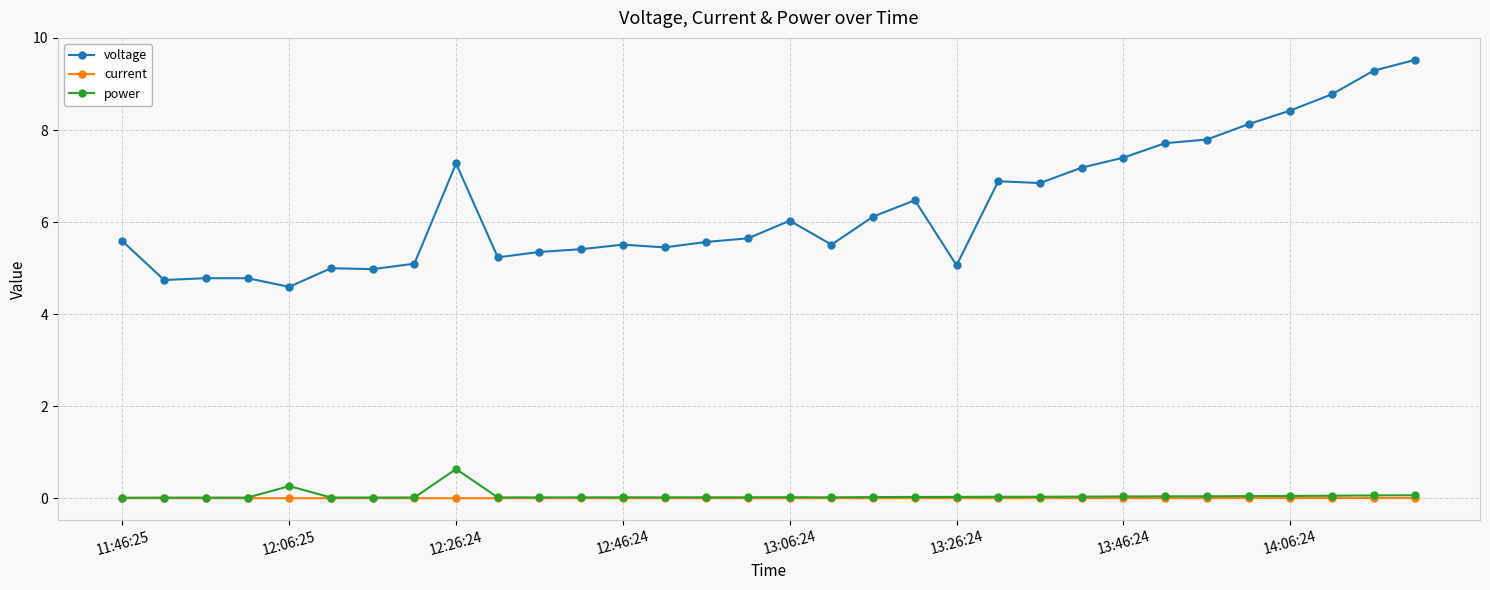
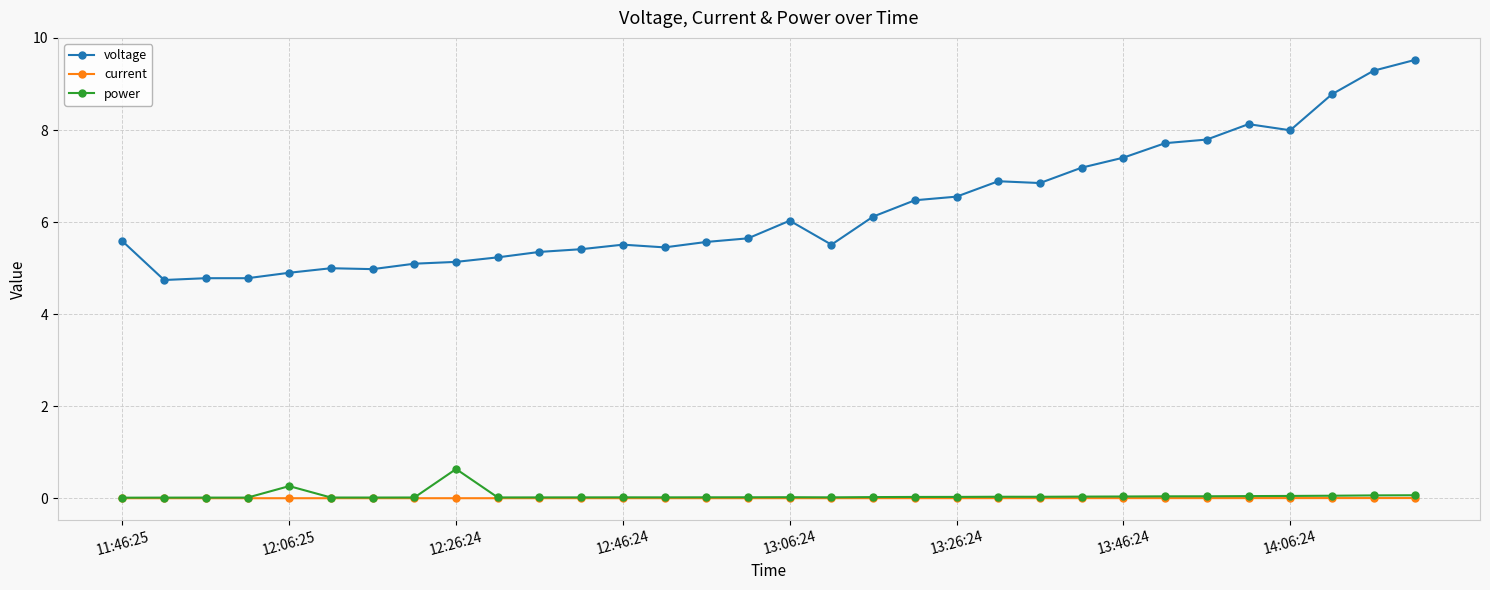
  {
    "voltage": {
      "11:46:25": 5.6,
-     "12:06:25": 4.6,
-     "12:26:24": 7.3,
+     "12:06:25": 4.9,
+     "12:26:24": 5.1,
      "12:46:24": 5.5,
      "13:06:24": 6.0,
-     "13:26:24": 5.1,
+     "13:26:24": 6.6,
      "13:46:24": 7.4,
-     "14:06:24": 8.4
+     "14:06:24": 8.0
    },
    "current": {
      "12:06:25": 0.0,
      "12:26:24": 0.0
    },
    "power": {
      "12:06:25": 0.3,
      "12:26:24": 0.6
    }
  }
